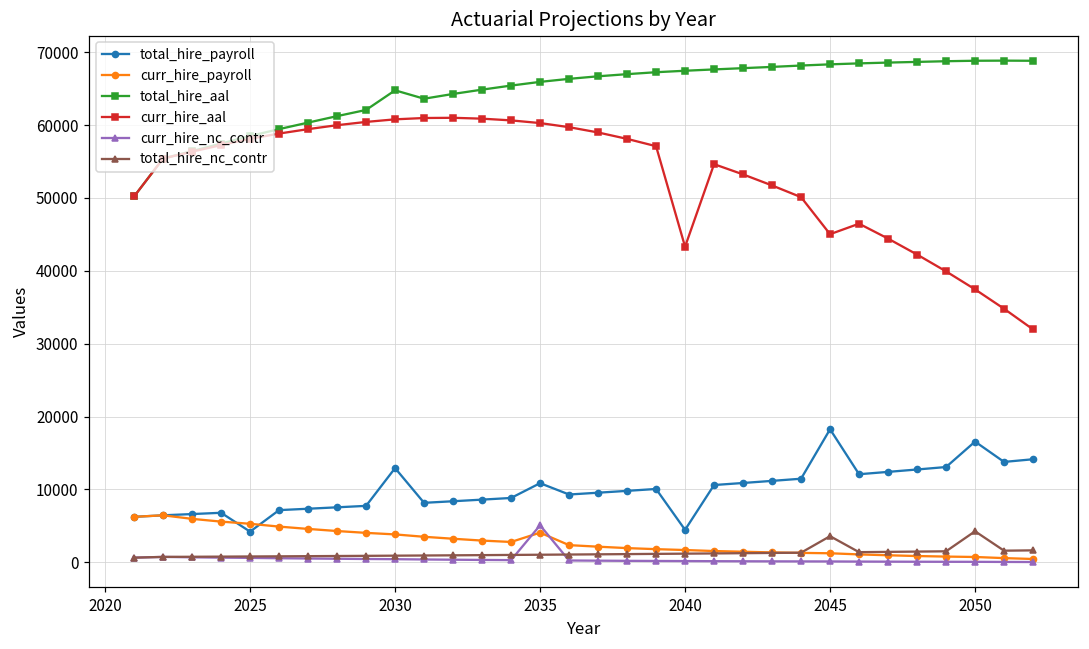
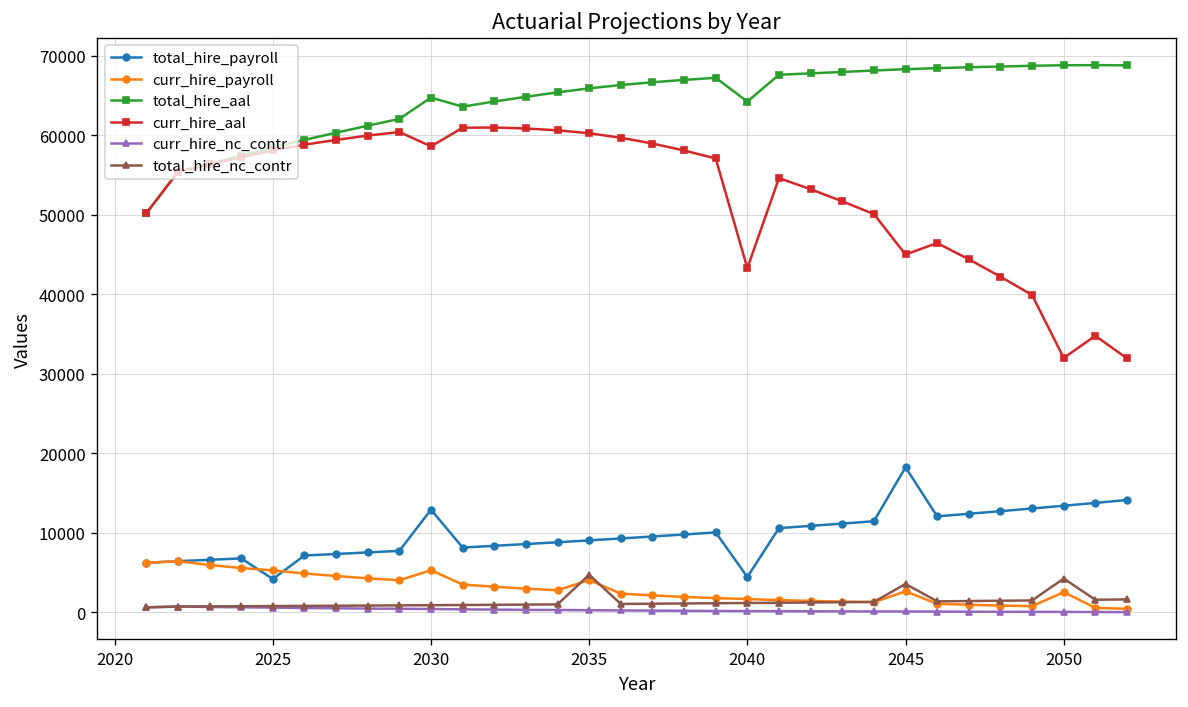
  {
    "total_hire_payroll": {
      "2025": 4000,
      "2030": 13000,
-     "2035": 11000,
+     "2035": 9000,
      "2040": 4000,
      "2045": 18000,
-     "2050": 17000
+     "2050": 13000
    },
    "curr_hire_payroll": {
      "2025": 5000,
-     "2030": 4000,
+     "2030": 5000,
      "2035": 4000,
      "2040": 2000,
-     "2045": 1000,
-     "2050": 1000
+     "2045": 3000,
+     "2050": 3000
    },
    "total_hire_aal": {
      "2030": 65000,
      "2035": 66000,
-     "2040": 67000,
+     "2040": 64000,
      "2045": 68000,
      "2050": 69000
    },
    "curr_hire_aal": {
-     "2030": 61000,
+     "2030": 59000,
      "2035": 60000,
      "2040": 43000,
      "2045": 45000,
-     "2050": 37000
+     "2050": 32000
    },
    "curr_hire_nc_contr": {
      "2030": 0,
-     "2035": 5000,
+     "2035": 0,
      "2040": 0,
      "2045": 0,
      "2050": 0
    },
    "total_hire_nc_contr": {
      "2030": 1000,
-     "2035": 1000,
+     "2035": 5000,
      "2040": 1000,
      "2045": 4000,
      "2050": 4000
    }
  }
